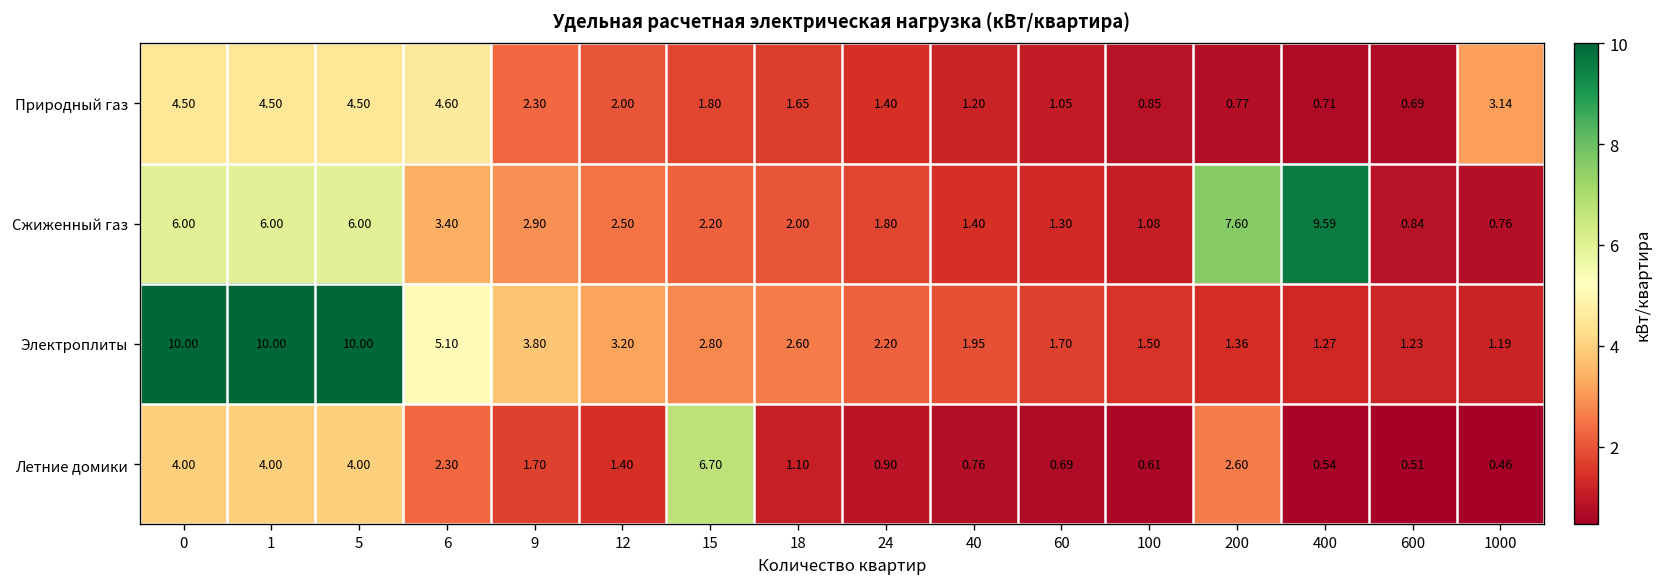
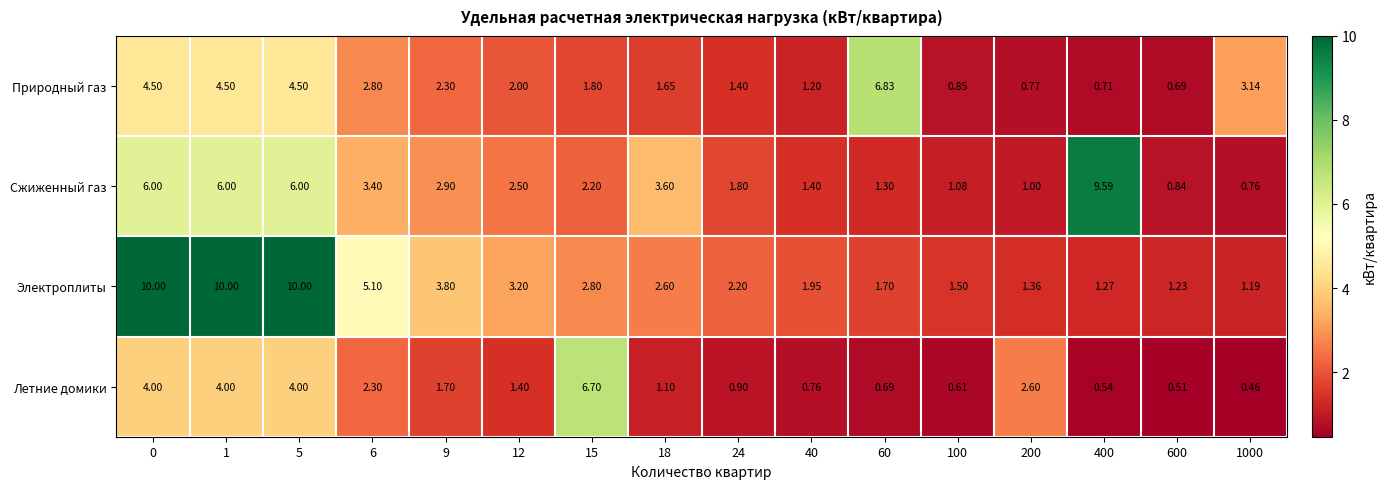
  {
    "Природный газ": {
      "0": 4.50,
      "1": 4.50,
      "5": 4.50,
-     "6": 4.60,
+     "6": 2.80,
      "9": 2.30,
      "12": 2.00,
      "15": 1.80,
      "18": 1.65,
      "24": 1.40,
      "40": 1.20,
-     "60": 1.05,
+     "60": 6.83,
      "100": 0.85,
      "200": 0.77,
      "400": 0.71,
      "600": 0.69,
      "1000": 3.14
    },
    "Сжиженный газ": {
      "0": 6.00,
      "1": 6.00,
      "5": 6.00,
      "6": 3.40,
      "9": 2.90,
      "12": 2.50,
      "15": 2.20,
-     "18": 2.00,
+     "18": 3.60,
      "24": 1.80,
      "40": 1.40,
      "60": 1.30,
      "100": 1.08,
-     "200": 7.60,
+     "200": 1.00,
      "400": 9.59,
      "600": 0.84,
      "1000": 0.76
    },
    "Электроплиты": {
      "0": 10.00,
      "1": 10.00,
      "5": 10.00,
      "6": 5.10,
      "9": 3.80,
      "12": 3.20,
      "15": 2.80,
      "18": 2.60,
      "24": 2.20,
      "40": 1.95,
      "60": 1.70,
      "100": 1.50,
      "200": 1.36,
      "400": 1.27,
      "600": 1.23,
      "1000": 1.19
    },
    "Летние домики": {
      "0": 4.00,
      "1": 4.00,
      "5": 4.00,
      "6": 2.30,
      "9": 1.70,
      "12": 1.40,
      "15": 6.70,
      "18": 1.10,
      "24": 0.90,
      "40": 0.76,
      "60": 0.69,
      "100": 0.61,
      "200": 2.60,
      "400": 0.54,
      "600": 0.51,
      "1000": 0.46
    }
  }
